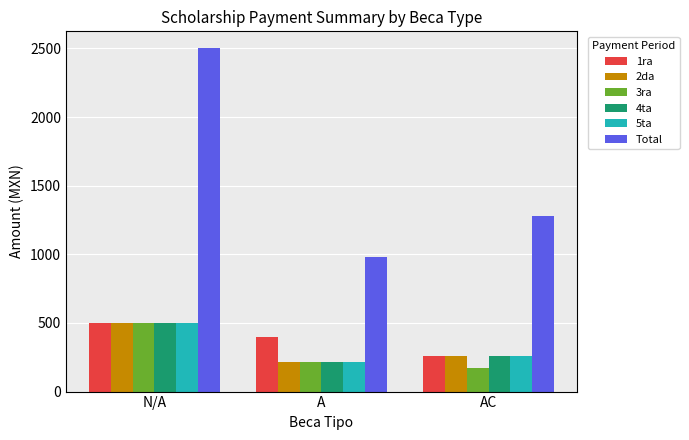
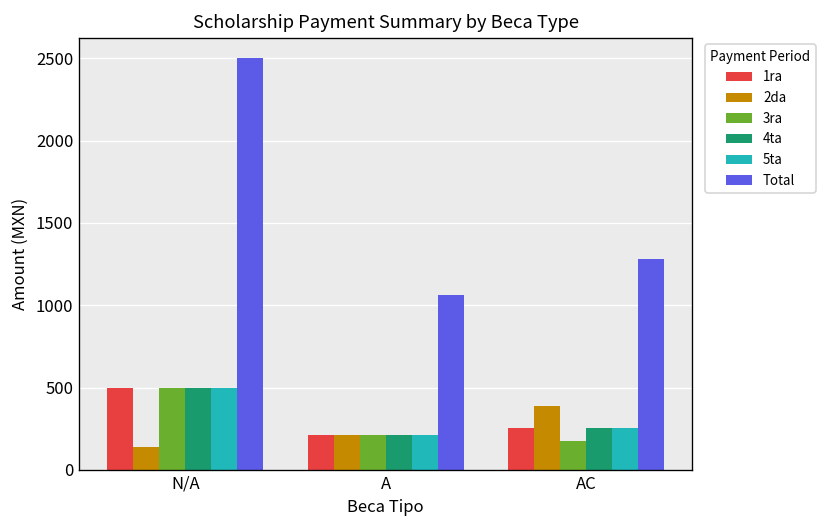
  {
    "1ra": {
      "N/A": 500,
-     "A": 400,
+     "A": 210,
      "AC": 260
    },
    "2da": {
-     "N/A": 500,
+     "N/A": 140,
      "A": 210,
-     "AC": 260
+     "AC": 390
    },
    "3ra": {
      "N/A": 500,
      "A": 210,
      "AC": 180
    },
    "4ta": {
      "N/A": 500,
      "A": 210,
      "AC": 260
    },
    "5ta": {
      "N/A": 500,
      "A": 210,
      "AC": 260
    },
    "Total": {
      "N/A": 2500,
-     "A": 980,
+     "A": 1060,
      "AC": 1280
    }
  }
